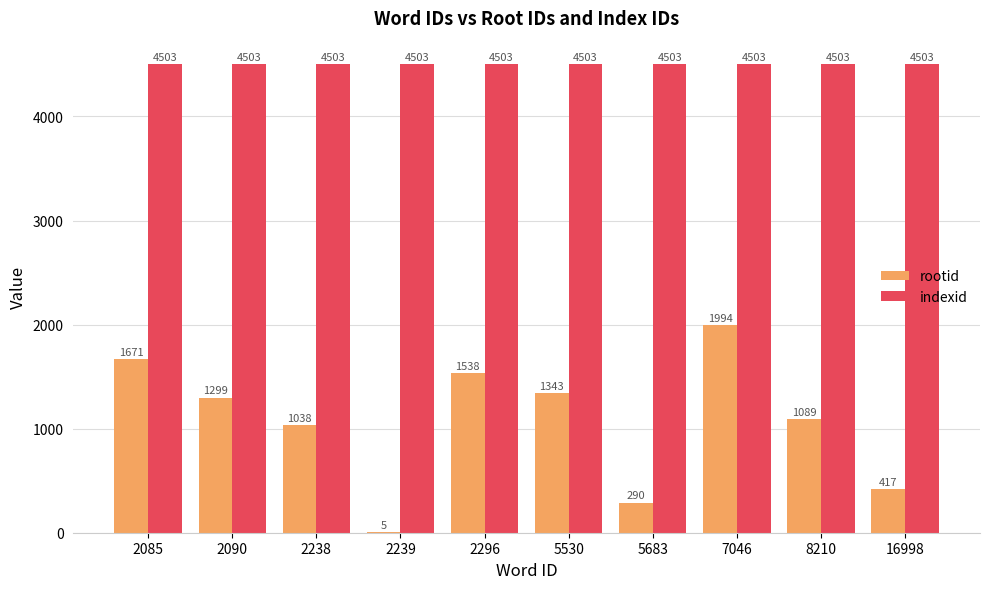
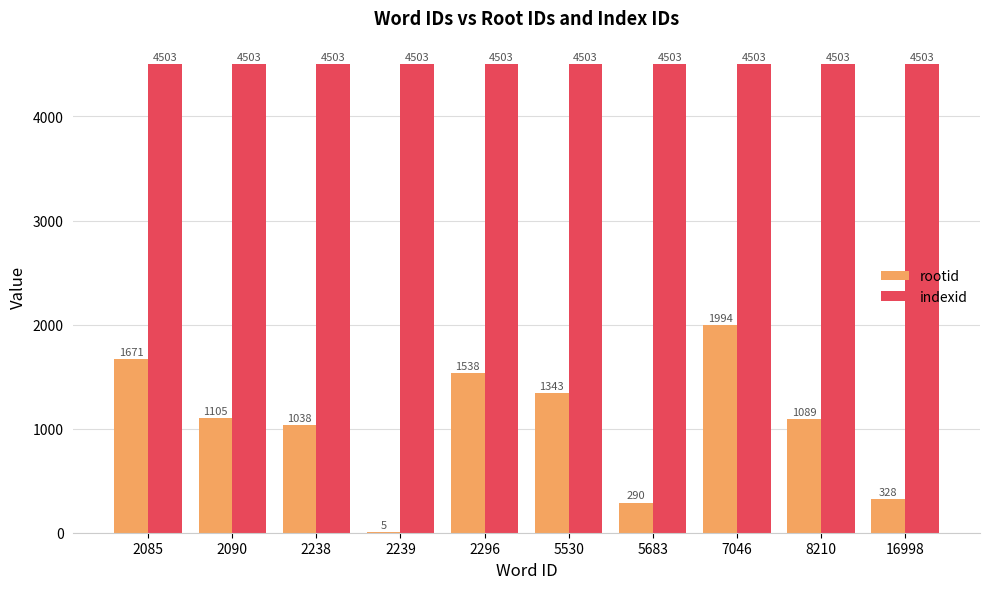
  {
    "rootid": {
      "2085": 1671,
-     "2090": 1299,
+     "2090": 1105,
      "2238": 1038,
      "2239": 5,
      "2296": 1538,
      "5530": 1343,
      "5683": 290,
      "7046": 1994,
      "8210": 1089,
-     "16998": 417
+     "16998": 328
    },
    "indexid": {
      "2085": 4503,
      "2090": 4503,
      "2238": 4503,
      "2239": 4503,
      "2296": 4503,
      "5530": 4503,
      "5683": 4503,
      "7046": 4503,
      "8210": 4503,
      "16998": 4503
    }
  }
